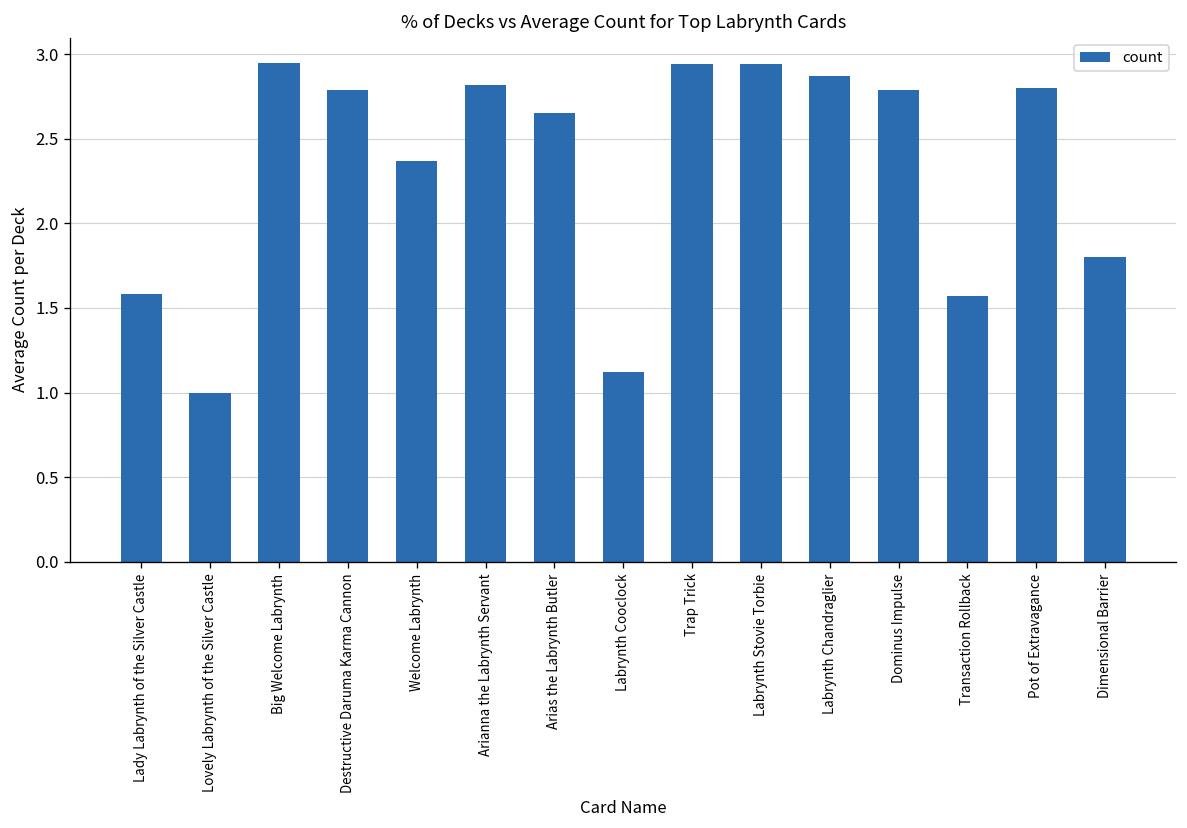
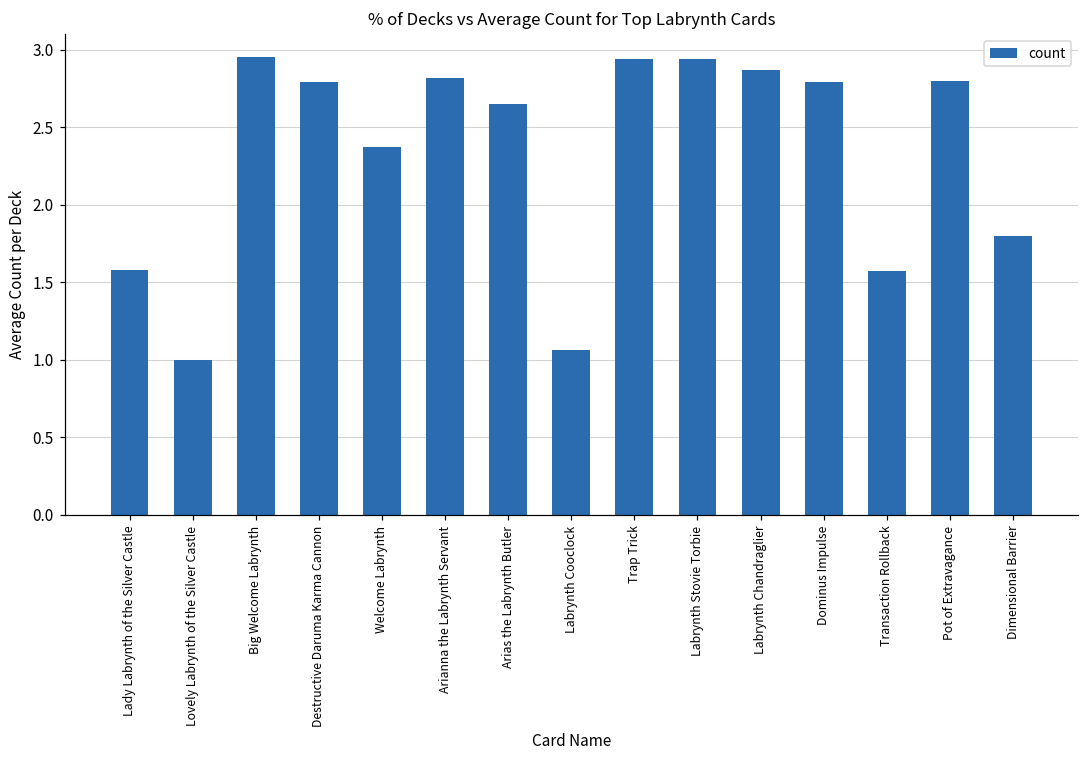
  {
    "Lady Labrynth of the Silver Castle": 1.58,
    "Lovely Labrynth of the Silver Castle": 1.00,
    "Big Welcome Labrynth": 2.95,
    "Destructive Daruma Karma Cannon": 2.79,
    "Welcome Labrynth": 2.37,
    "Arianna the Labrynth Servant": 2.82,
    "Arias the Labrynth Butler": 2.65,
-   "Labrynth Cooclock": 1.12,
+   "Labrynth Cooclock": 1.06,
    "Trap Trick": 2.94,
    "Labrynth Stovie Torbie": 2.94,
    "Labrynth Chandraglier": 2.87,
    "Dominus Impulse": 2.79,
    "Transaction Rollback": 1.57,
    "Pot of Extravagance": 2.80,
    "Dimensional Barrier": 1.80
  }
